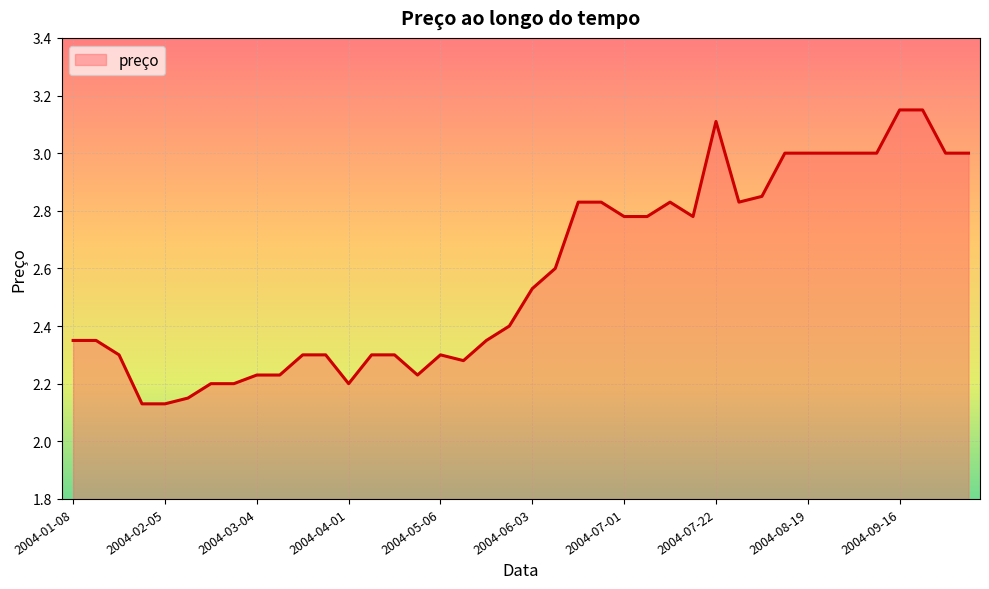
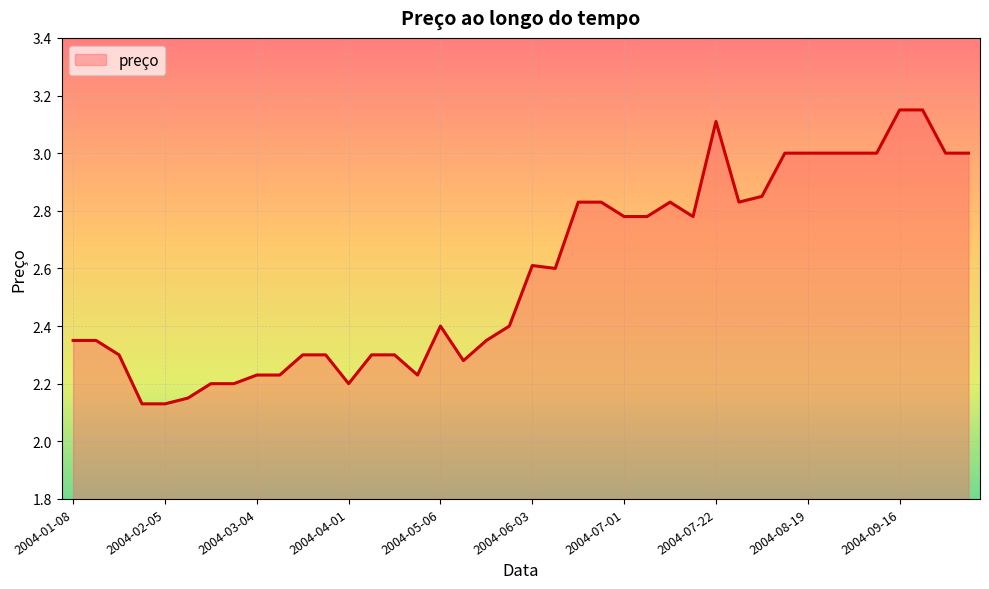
  {
    "2004-01-08": 2.35,
    "2004-02-05": 2.13,
    "2004-03-04": 2.23,
    "2004-04-01": 2.20,
-   "2004-05-06": 2.3,
-   "2004-06-03": 2.53,
+   "2004-05-06": 2.4,
+   "2004-06-03": 2.61,
    "2004-07-22": 3.11,
    "2004-08-19": 3.00,
    "2004-09-16": 3.15
  }
